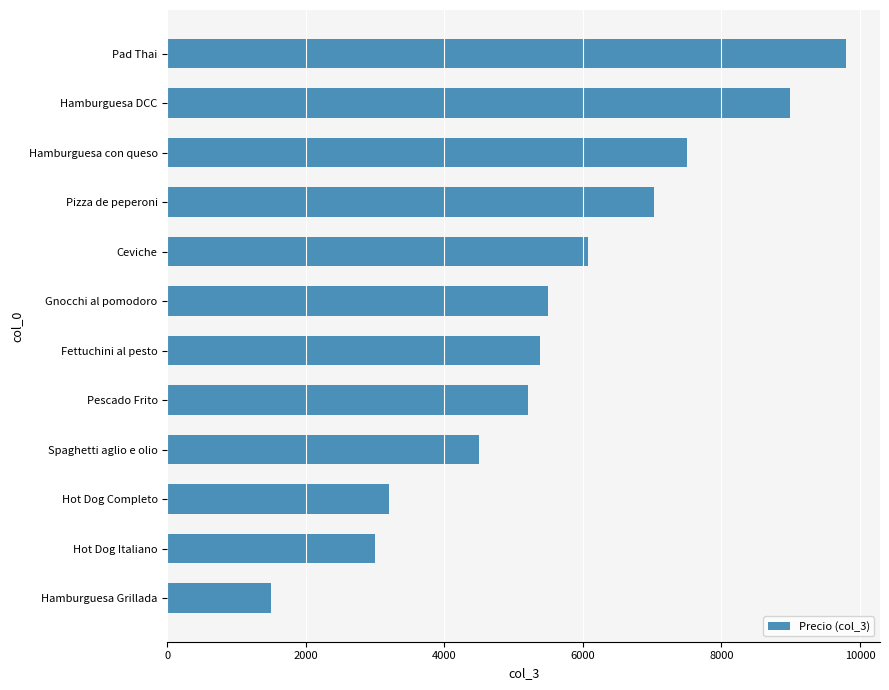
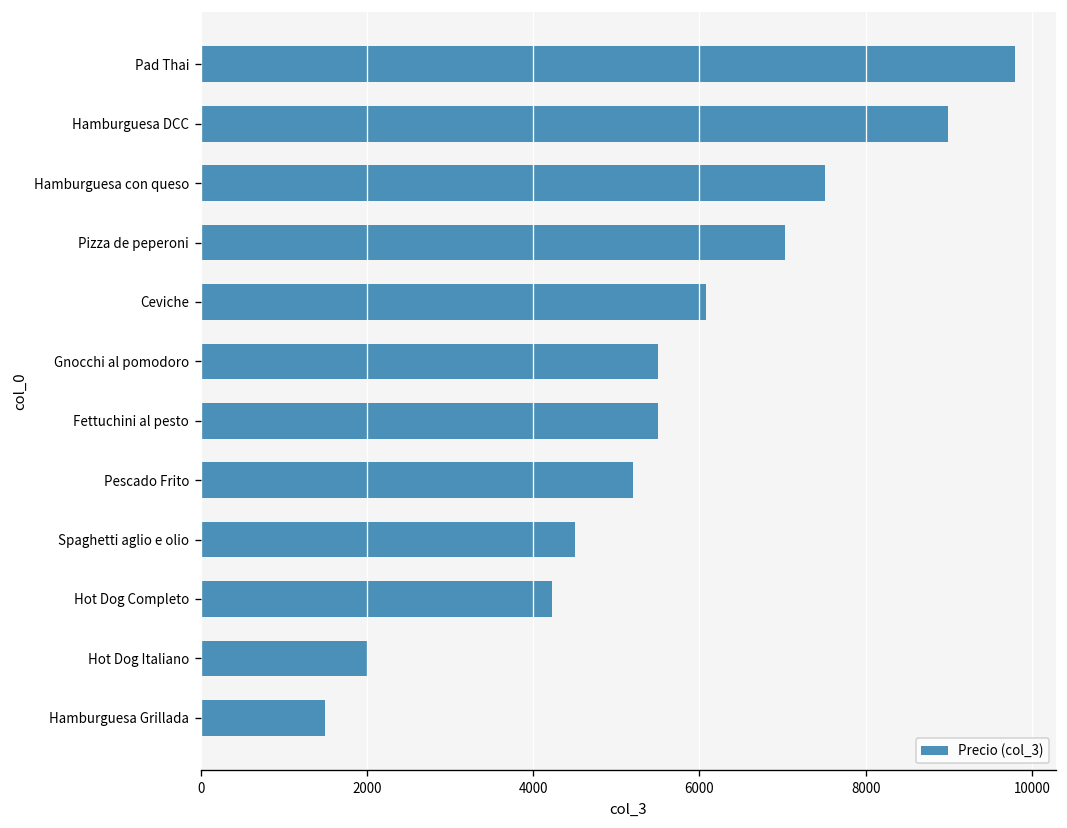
  {
    "Pad Thai": 9800,
    "Hamburguesa DCC": 9000,
    "Hamburguesa con queso": 7500,
    "Pizza de peperoni": 7000,
    "Ceviche": 6100,
    "Gnocchi al pomodoro": 5500,
-   "Fettuchini al pesto": 5400,
+   "Fettuchini al pesto": 5500,
    "Pescado Frito": 5200,
    "Spaghetti aglio e olio": 4500,
-   "Hot Dog Completo": 3200,
-   "Hot Dog Italiano": 3000,
+   "Hot Dog Completo": 4200,
+   "Hot Dog Italiano": 2000,
    "Hamburguesa Grillada": 1500
  }
